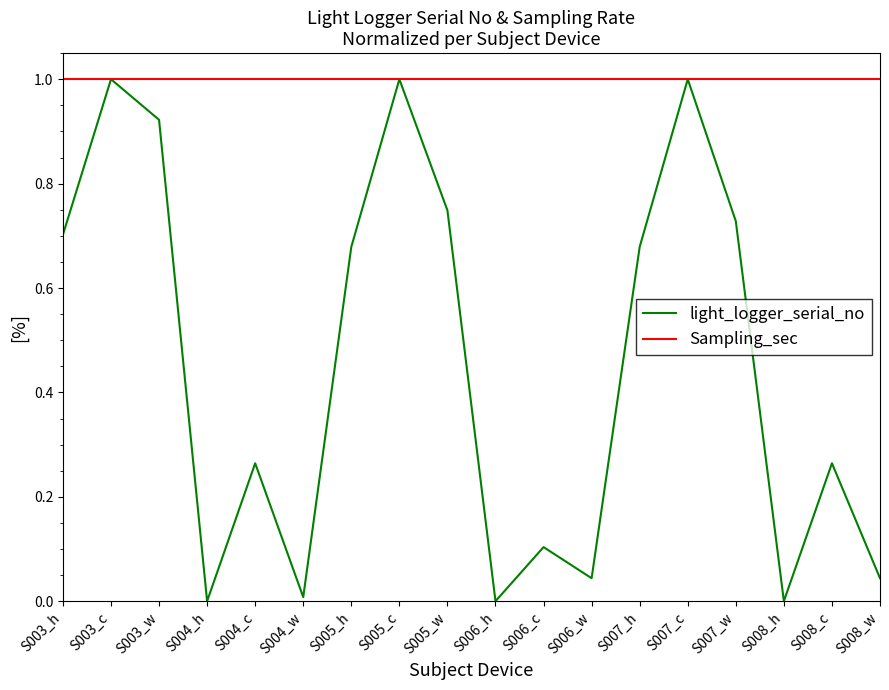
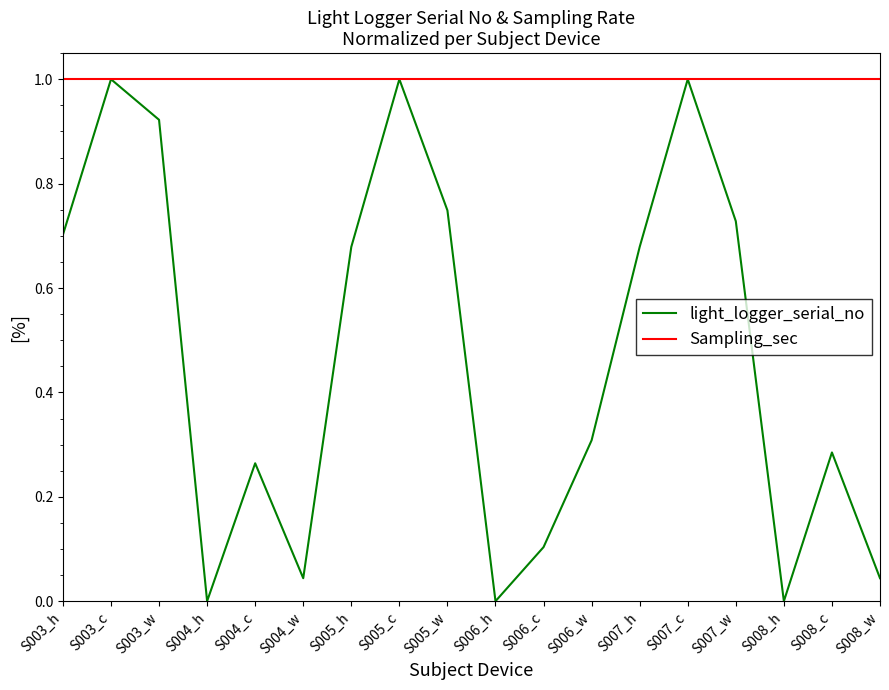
  {
    "light_logger_serial_no": {
      "S003_h": 0.70,
      "S003_w": 0.92,
      "S004_h": 0.00,
      "S004_c": 0.26,
-     "S004_w": 0.01,
+     "S004_w": 0.04,
      "S005_h": 0.68,
      "S005_w": 0.75,
      "S006_h": 0.00,
      "S006_c": 0.10,
-     "S006_w": 0.04,
+     "S006_w": 0.31,
      "S007_h": 0.68,
      "S007_w": 0.73,
      "S008_h": 0.00,
-     "S008_c": 0.26,
+     "S008_c": 0.28,
      "S008_w": 0.04
    },
    "Sampling_sec": {
      "S003_h": 1.00,
      "S003_w": 1.00,
      "S004_h": 1.00,
      "S004_c": 1.00,
      "S004_w": 1.00,
      "S005_h": 1.00,
      "S005_w": 1.00,
      "S006_h": 1.00,
      "S006_c": 1.00,
      "S006_w": 1.00,
      "S007_h": 1.00,
      "S007_w": 1.00,
      "S008_h": 1.00,
      "S008_c": 1.00,
      "S008_w": 1.00
    }
  }
